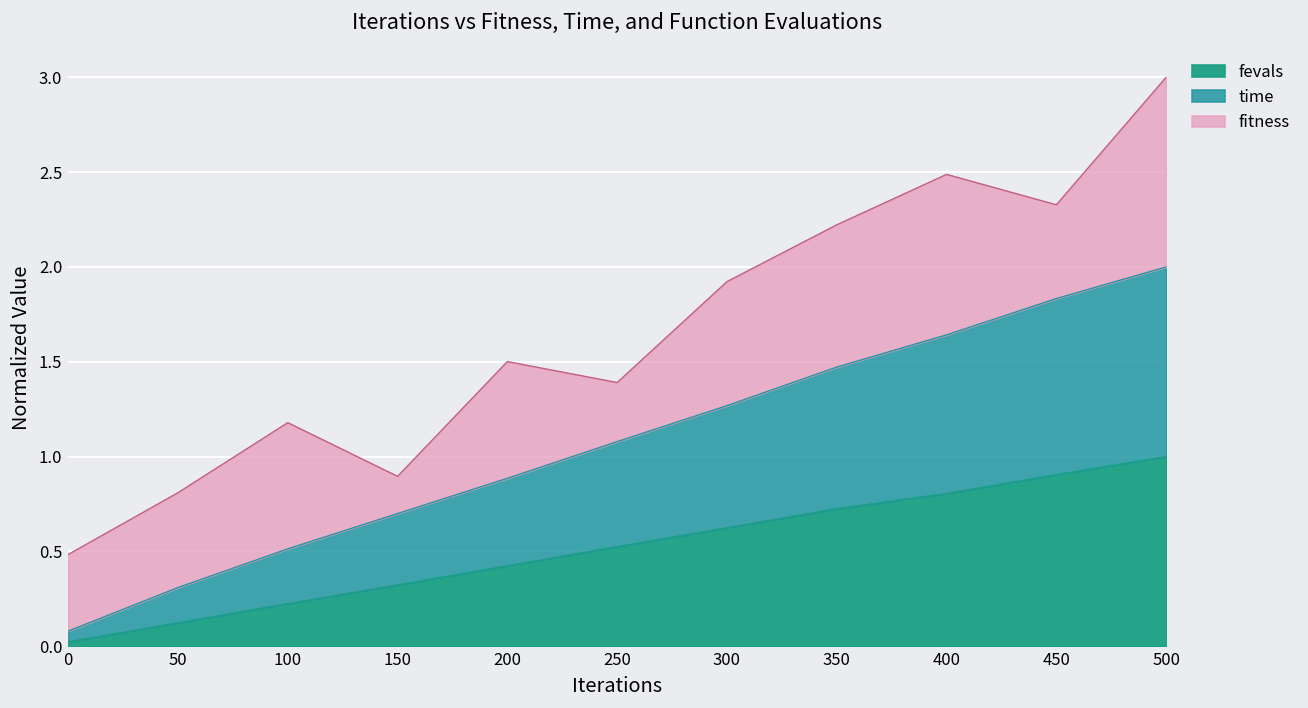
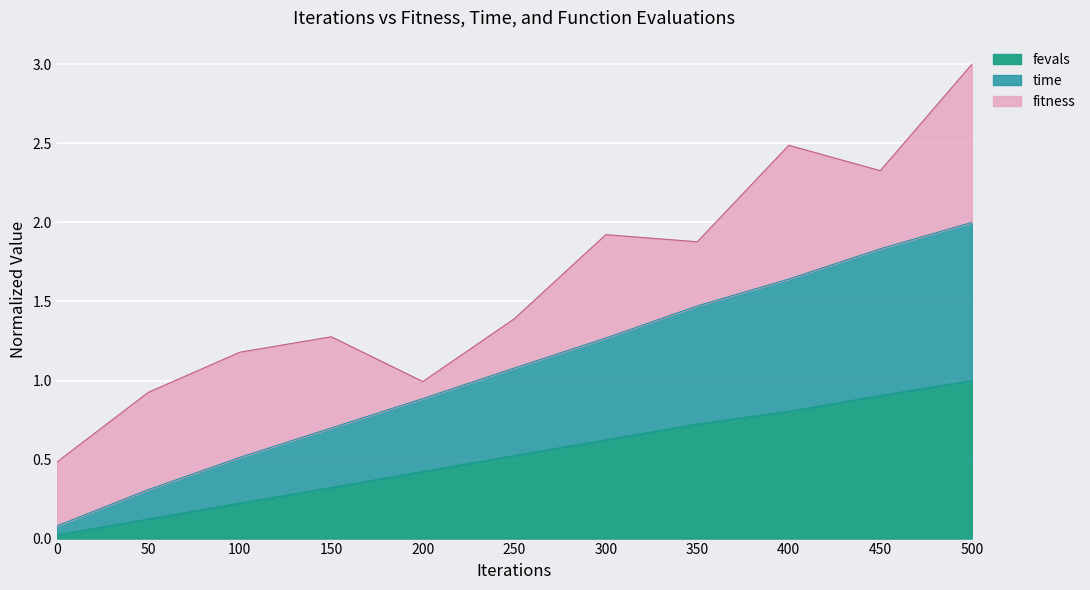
  {
    "fitness": {
      "0": 0.40,
-     "50": 0.50,
+     "50": 0.62,
      "100": 0.67,
-     "150": 0.20,
-     "200": 0.62,
+     "150": 0.58,
+     "200": 0.11,
      "250": 0.31,
      "300": 0.65,
-     "350": 0.75,
+     "350": 0.41,
      "400": 0.85,
      "450": 0.49,
      "500": 1.00
    }
  }
